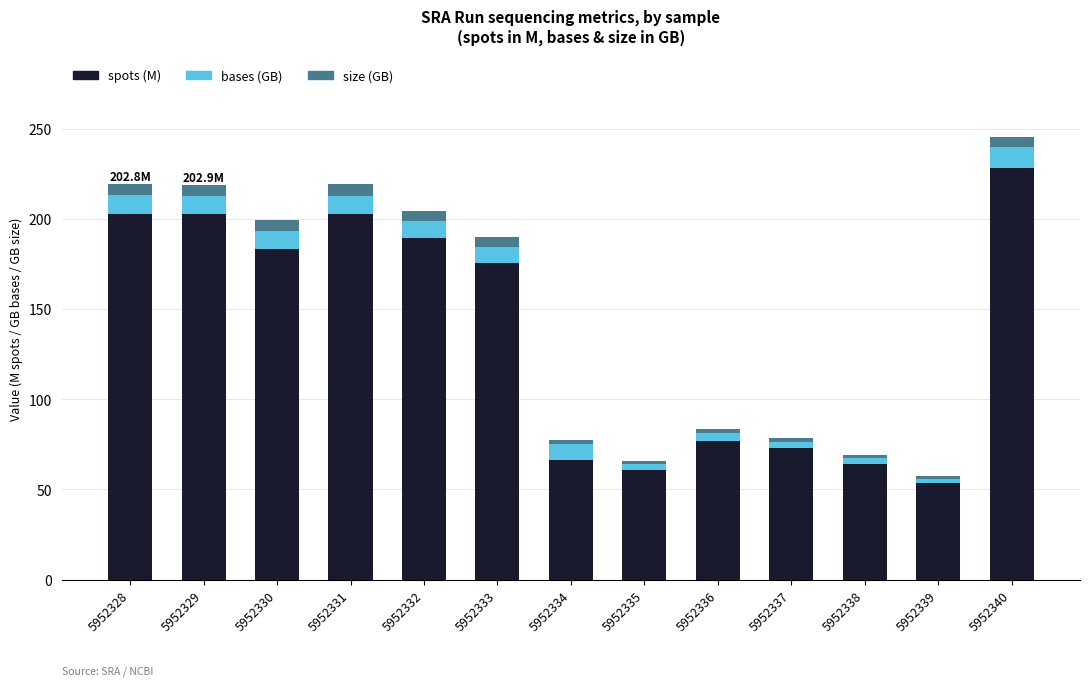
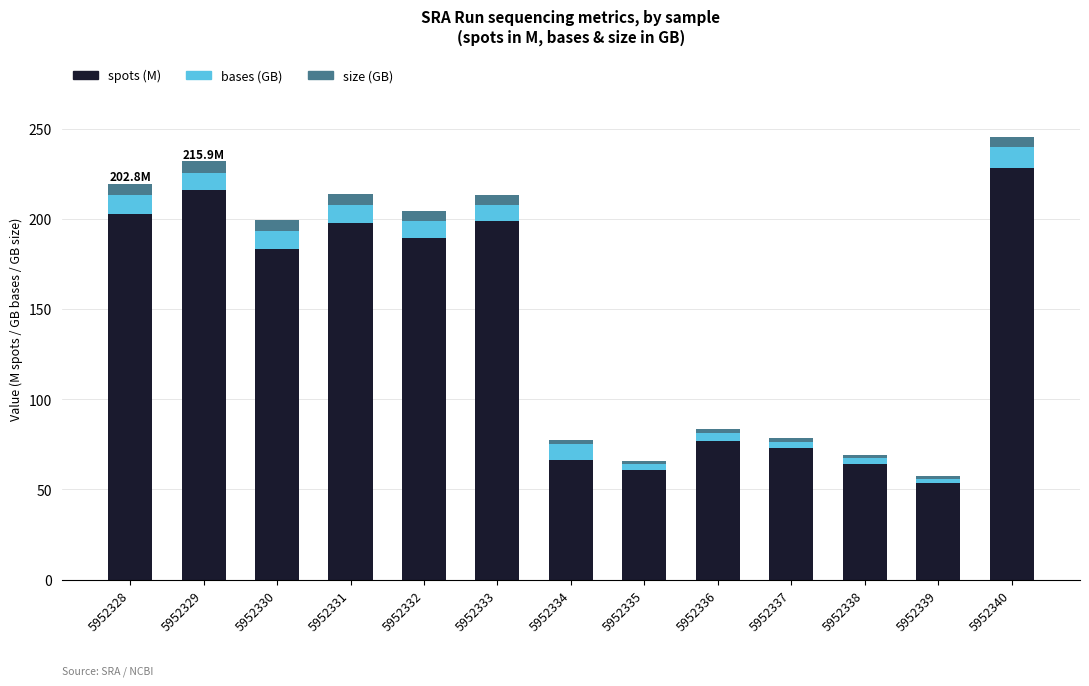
  {
    "spots (M)": {
-     "5952329": "202.9M",
-     "5952331": "203",
-     "5952333": "176"
+     "5952329": "215.9M",
+     "5952331": "198",
+     "5952333": "199"
    },
    "bases (GB)": {
      "5952328": "10",
      "5952329": "10",
      "5952330": "10",
      "5952331": "10",
      "5952332": "9",
      "5952333": "9",
      "5952334": "9",
      "5952335": "3",
      "5952336": "4",
      "5952337": "4",
      "5952338": "3",
      "5952339": "3",
      "5952340": "11"
    },
    "size (GB)": {
      "5952330": "6",
      "5952331": "6",
      "5952332": "6",
      "5952333": "5",
      "5952334": "2",
      "5952335": "2",
      "5952336": "2",
      "5952337": "2",
      "5952338": "2",
      "5952339": "2",
      "5952340": "5"
    }
  }
